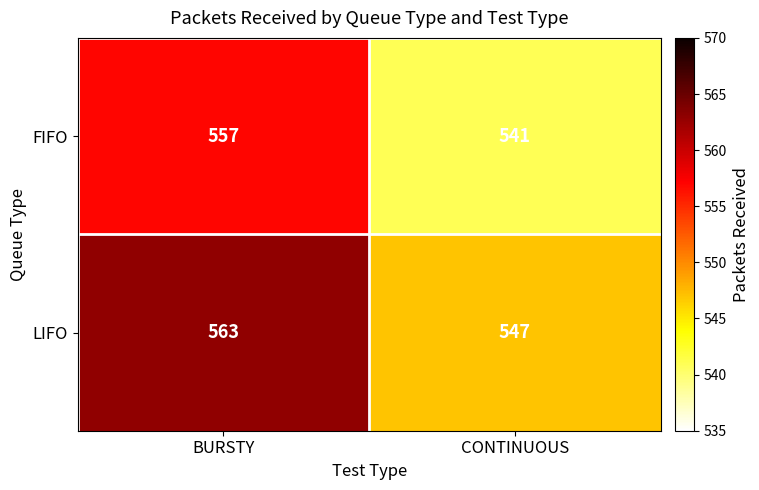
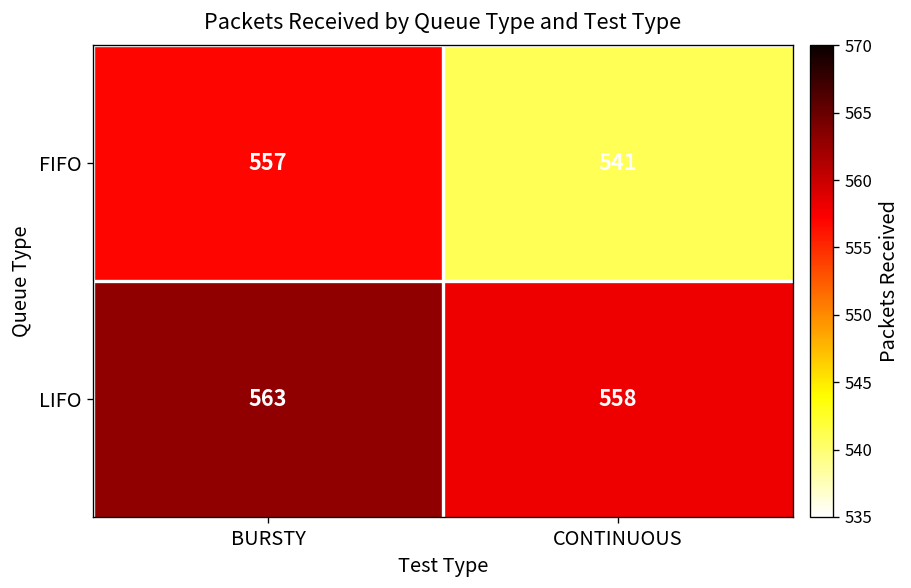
  {
    "FIFO": {
      "BURSTY": 557,
      "CONTINUOUS": 541
    },
    "LIFO": {
      "BURSTY": 563,
-     "CONTINUOUS": 547
+     "CONTINUOUS": 558
    }
  }
